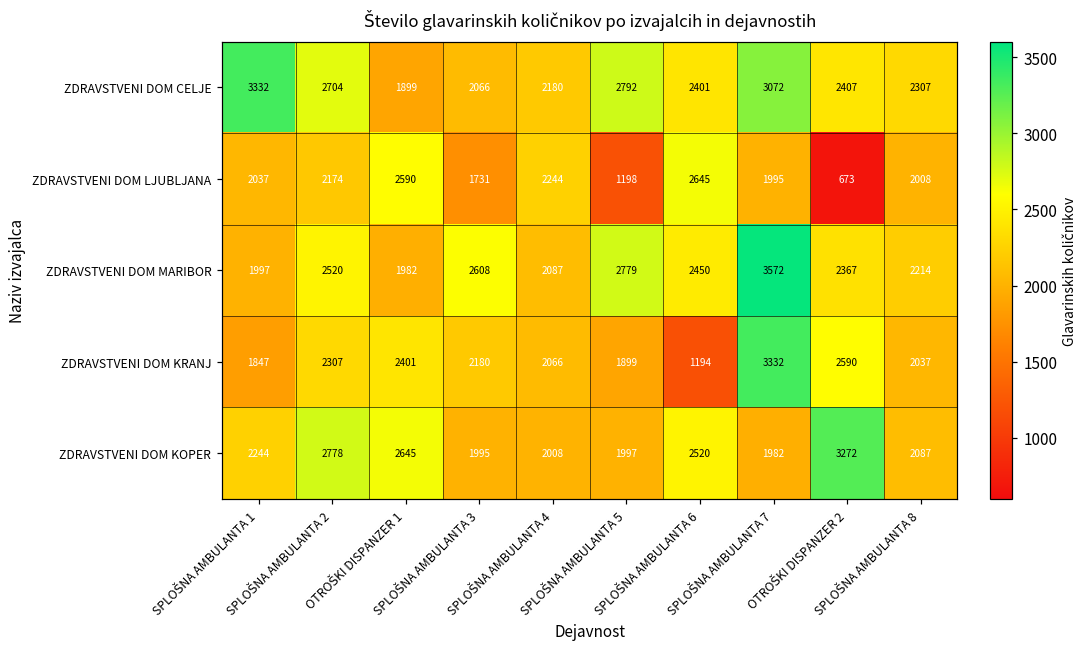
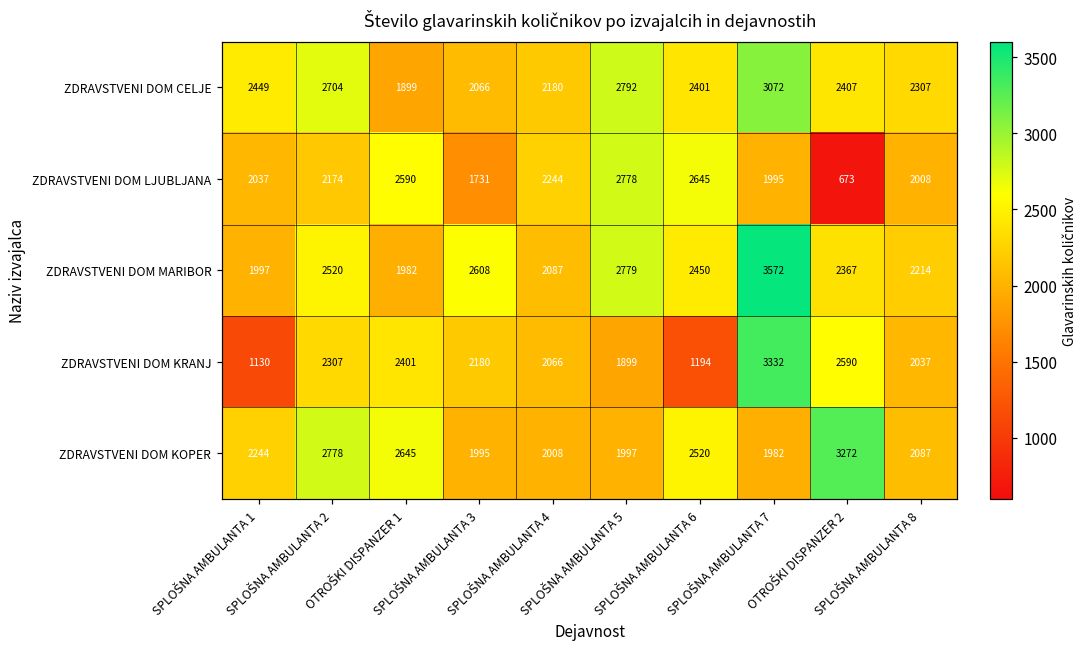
  {
    "ZDRAVSTVENI DOM CELJE": {
-     "SPLOŠNA AMBULANTA 1": 3332,
+     "SPLOŠNA AMBULANTA 1": 2449,
      "SPLOŠNA AMBULANTA 2": 2704,
      "OTROŠKI DISPANZER 1": 1899,
      "SPLOŠNA AMBULANTA 3": 2066,
      "SPLOŠNA AMBULANTA 4": 2180,
      "SPLOŠNA AMBULANTA 5": 2792,
      "SPLOŠNA AMBULANTA 6": 2401,
      "SPLOŠNA AMBULANTA 7": 3072,
      "OTROŠKI DISPANZER 2": 2407,
      "SPLOŠNA AMBULANTA 8": 2307
    },
    "ZDRAVSTVENI DOM LJUBLJANA": {
      "SPLOŠNA AMBULANTA 1": 2037,
      "SPLOŠNA AMBULANTA 2": 2174,
      "OTROŠKI DISPANZER 1": 2590,
      "SPLOŠNA AMBULANTA 3": 1731,
      "SPLOŠNA AMBULANTA 4": 2244,
-     "SPLOŠNA AMBULANTA 5": 1198,
+     "SPLOŠNA AMBULANTA 5": 2778,
      "SPLOŠNA AMBULANTA 6": 2645,
      "SPLOŠNA AMBULANTA 7": 1995,
      "OTROŠKI DISPANZER 2": 673,
      "SPLOŠNA AMBULANTA 8": 2008
    },
    "ZDRAVSTVENI DOM MARIBOR": {
      "SPLOŠNA AMBULANTA 1": 1997,
      "SPLOŠNA AMBULANTA 2": 2520,
      "OTROŠKI DISPANZER 1": 1982,
      "SPLOŠNA AMBULANTA 3": 2608,
      "SPLOŠNA AMBULANTA 4": 2087,
      "SPLOŠNA AMBULANTA 5": 2779,
      "SPLOŠNA AMBULANTA 6": 2450,
      "SPLOŠNA AMBULANTA 7": 3572,
      "OTROŠKI DISPANZER 2": 2367,
      "SPLOŠNA AMBULANTA 8": 2214
    },
    "ZDRAVSTVENI DOM KRANJ": {
-     "SPLOŠNA AMBULANTA 1": 1847,
+     "SPLOŠNA AMBULANTA 1": 1130,
      "SPLOŠNA AMBULANTA 2": 2307,
      "OTROŠKI DISPANZER 1": 2401,
      "SPLOŠNA AMBULANTA 3": 2180,
      "SPLOŠNA AMBULANTA 4": 2066,
      "SPLOŠNA AMBULANTA 5": 1899,
      "SPLOŠNA AMBULANTA 6": 1194,
      "SPLOŠNA AMBULANTA 7": 3332,
      "OTROŠKI DISPANZER 2": 2590,
      "SPLOŠNA AMBULANTA 8": 2037
    },
    "ZDRAVSTVENI DOM KOPER": {
      "SPLOŠNA AMBULANTA 1": 2244,
      "SPLOŠNA AMBULANTA 2": 2778,
      "OTROŠKI DISPANZER 1": 2645,
      "SPLOŠNA AMBULANTA 3": 1995,
      "SPLOŠNA AMBULANTA 4": 2008,
      "SPLOŠNA AMBULANTA 5": 1997,
      "SPLOŠNA AMBULANTA 6": 2520,
      "SPLOŠNA AMBULANTA 7": 1982,
      "OTROŠKI DISPANZER 2": 3272,
      "SPLOŠNA AMBULANTA 8": 2087
    }
  }
